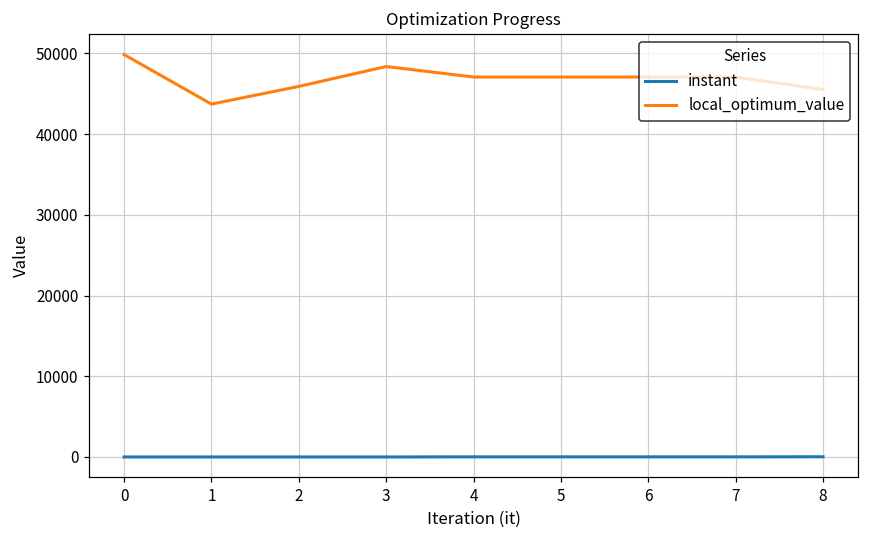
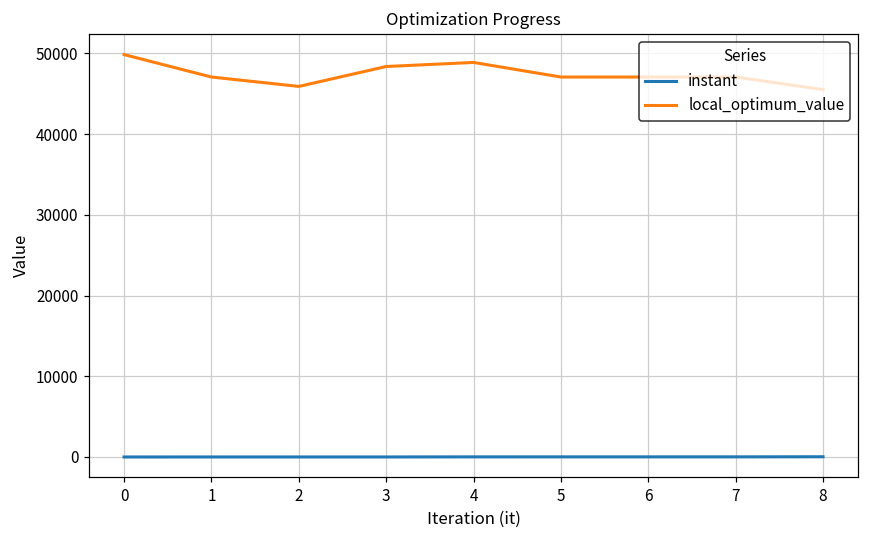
  {
    "instant": {
      "0": 0,
      "1": 0,
      "2": 0,
      "3": 0,
      "4": 0,
      "5": 0,
      "6": 0,
      "7": 0,
      "8": 0
    },
    "local_optimum_value": {
      "0": 50000,
-     "1": 44000,
+     "1": 47000,
      "2": 46000,
      "3": 48000,
-     "4": 47000,
+     "4": 49000,
      "5": 47000
    }
  }
